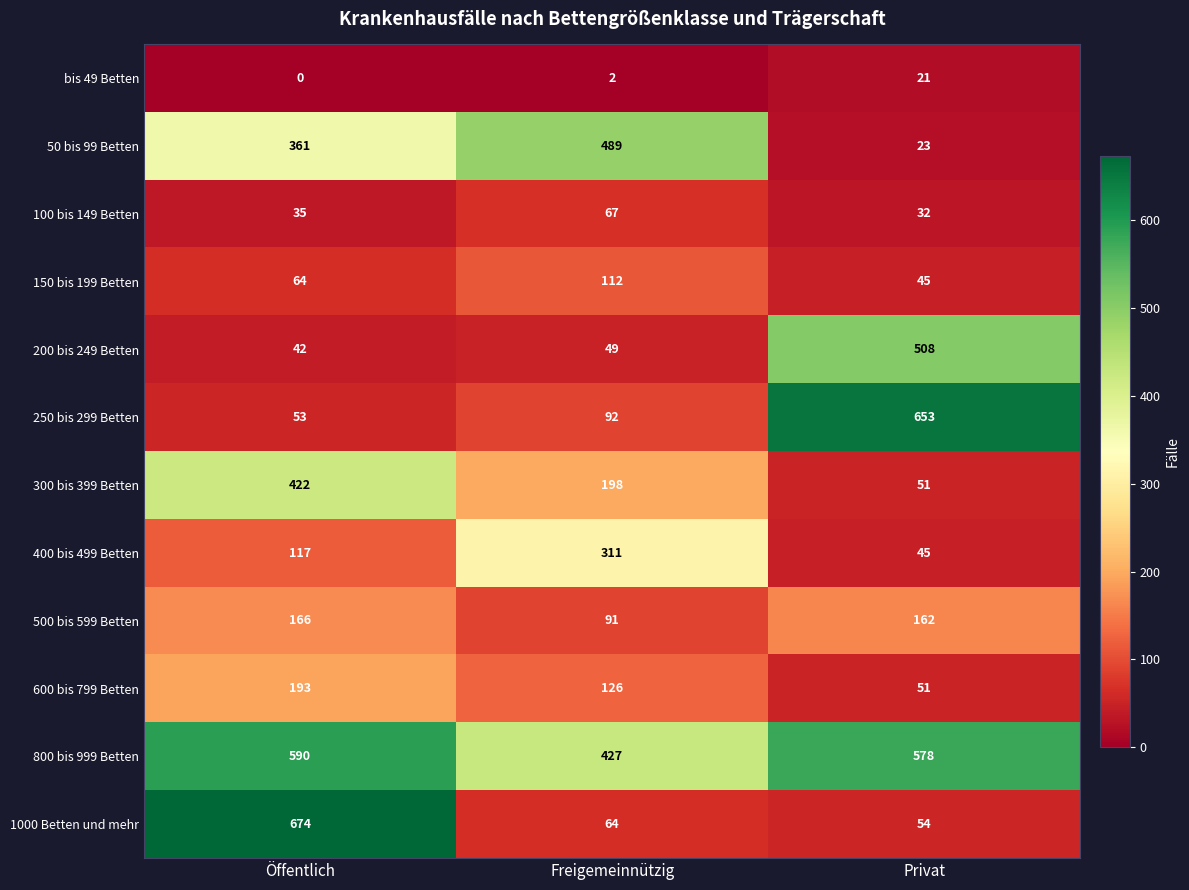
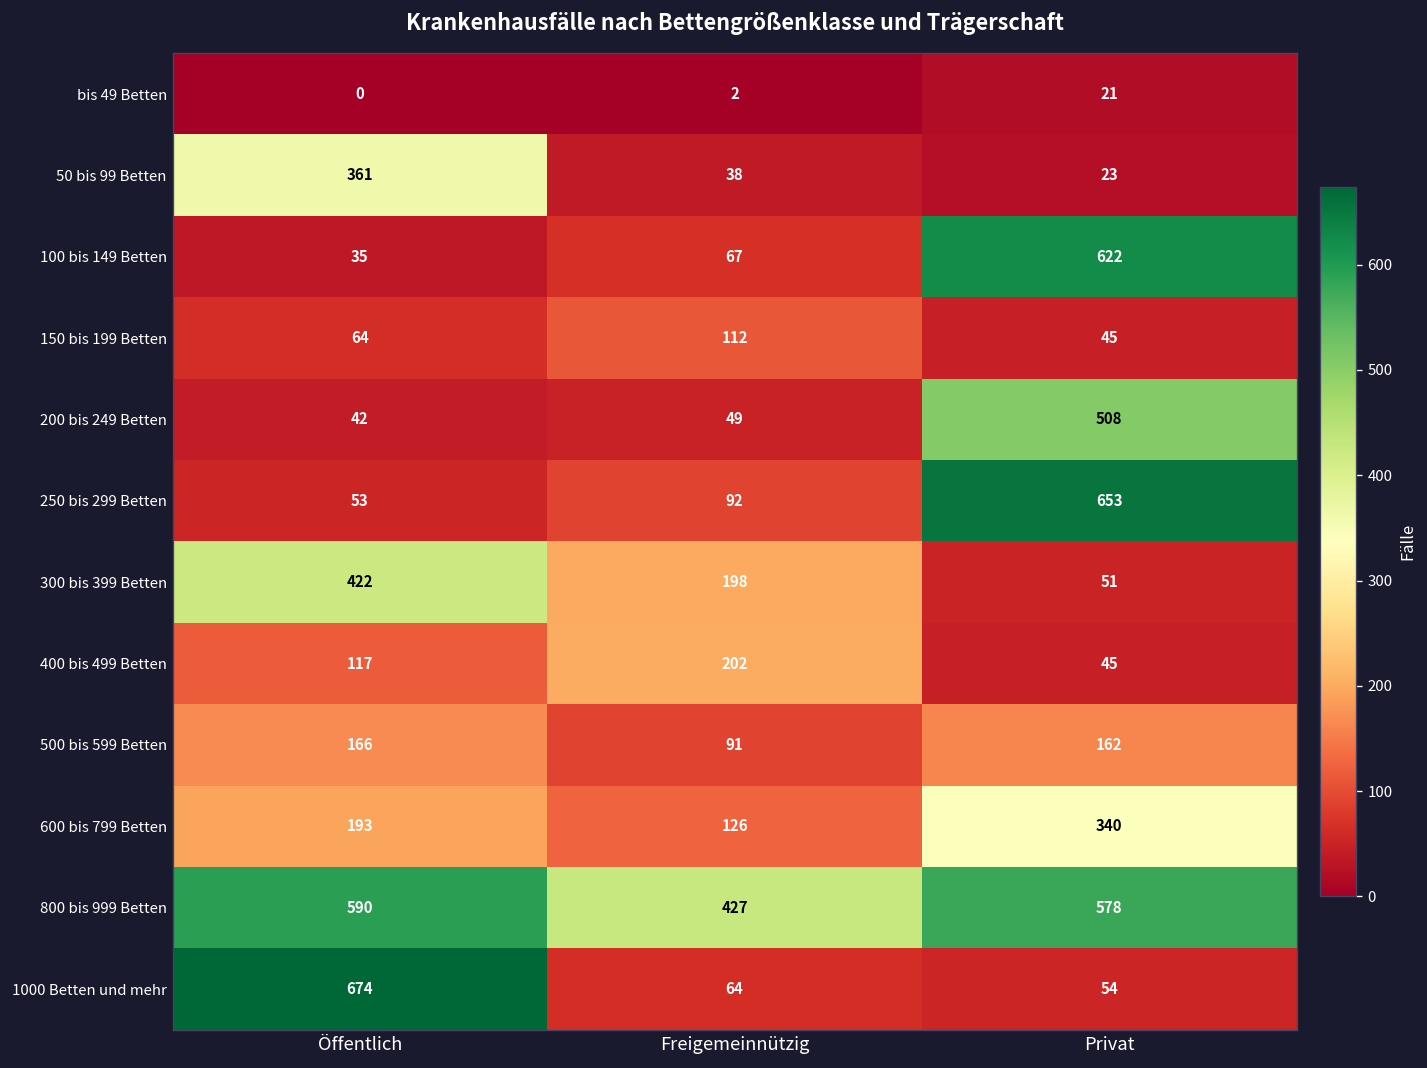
  {
    "bis 49 Betten": {
      "Öffentlich": 0,
      "Freigemeinnützig": 2,
      "Privat": 21
    },
    "50 bis 99 Betten": {
      "Öffentlich": 361,
-     "Freigemeinnützig": 489,
+     "Freigemeinnützig": 38,
      "Privat": 23
    },
    "100 bis 149 Betten": {
      "Öffentlich": 35,
      "Freigemeinnützig": 67,
-     "Privat": 32
+     "Privat": 622
    },
    "150 bis 199 Betten": {
      "Öffentlich": 64,
      "Freigemeinnützig": 112,
      "Privat": 45
    },
    "200 bis 249 Betten": {
      "Öffentlich": 42,
      "Freigemeinnützig": 49,
      "Privat": 508
    },
    "250 bis 299 Betten": {
      "Öffentlich": 53,
      "Freigemeinnützig": 92,
      "Privat": 653
    },
    "300 bis 399 Betten": {
      "Öffentlich": 422,
      "Freigemeinnützig": 198,
      "Privat": 51
    },
    "400 bis 499 Betten": {
      "Öffentlich": 117,
-     "Freigemeinnützig": 311,
+     "Freigemeinnützig": 202,
      "Privat": 45
    },
    "500 bis 599 Betten": {
      "Öffentlich": 166,
      "Freigemeinnützig": 91,
      "Privat": 162
    },
    "600 bis 799 Betten": {
      "Öffentlich": 193,
      "Freigemeinnützig": 126,
-     "Privat": 51
+     "Privat": 340
    },
    "800 bis 999 Betten": {
      "Öffentlich": 590,
      "Freigemeinnützig": 427,
      "Privat": 578
    },
    "1000 Betten und mehr": {
      "Öffentlich": 674,
      "Freigemeinnützig": 64,
      "Privat": 54
    }
  }
